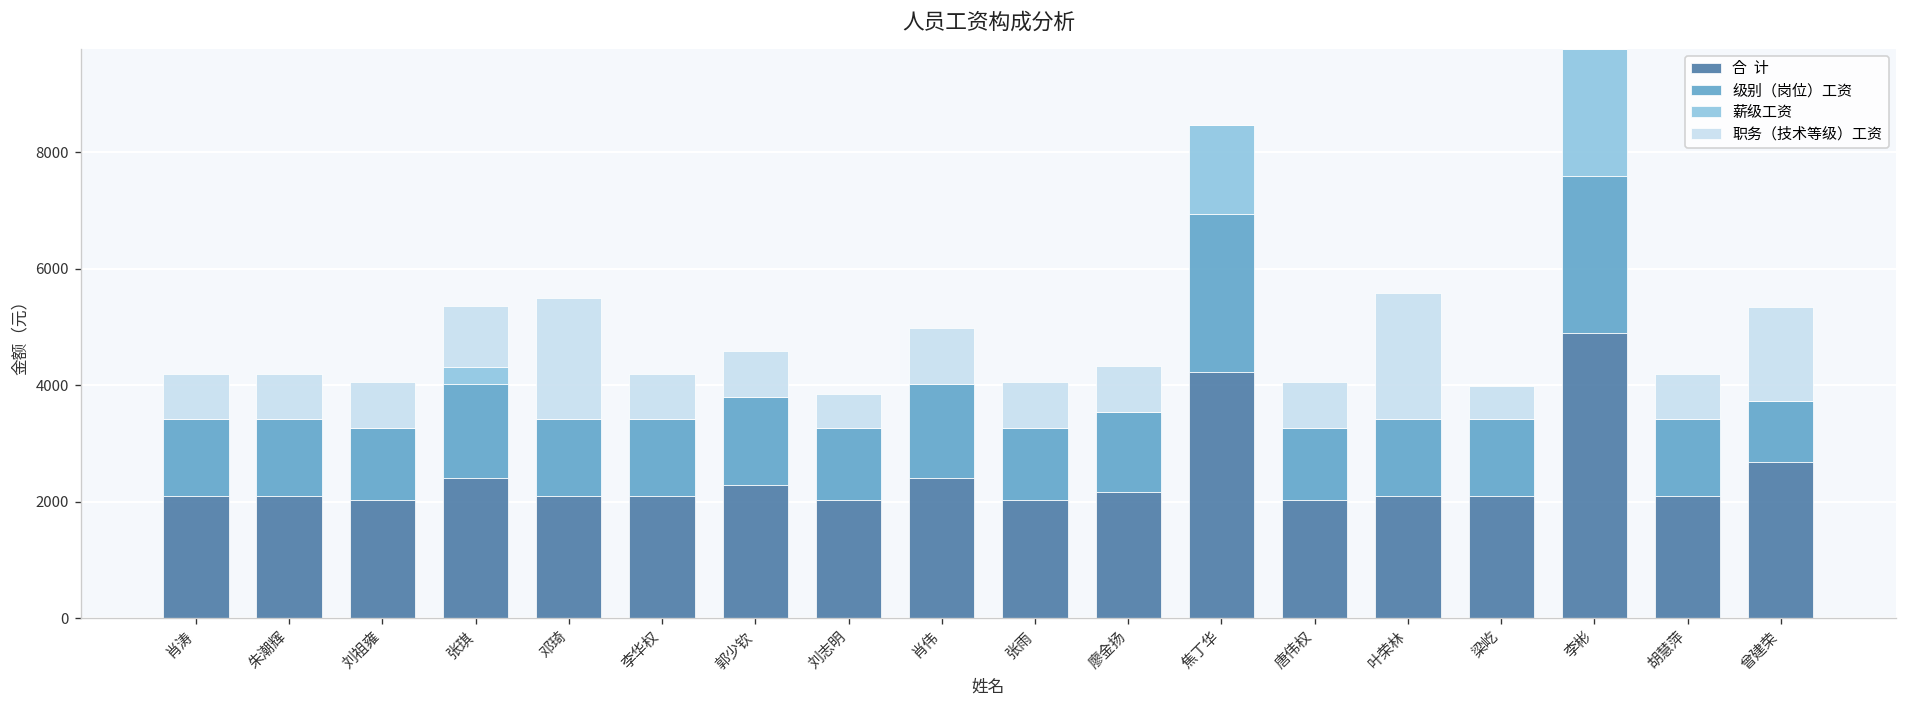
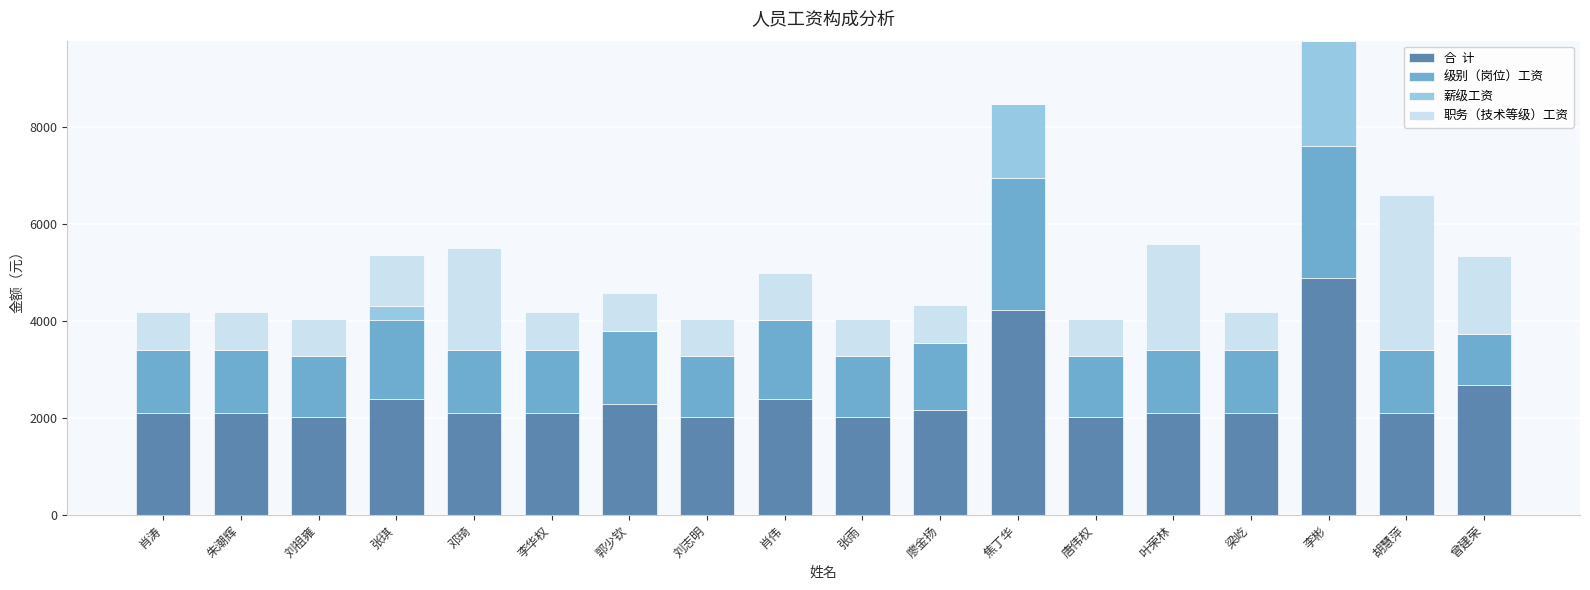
  {
    "薪级工资": {
      "肖涛": 0,
      "朱潮辉": 0,
      "刘祖雍": 0,
      "张琪": 300,
      "邓琦": 0,
      "李华权": 0,
      "郭少钦": 0,
      "刘志明": 0,
      "肖伟": 0,
      "张雨": 0,
      "廖金扬": 0,
      "焦丁华": 1500,
      "唐伟权": 0,
      "叶荣林": 0,
      "梁屹": 0,
      "李彬": 2200,
      "胡慧萍": 0,
      "曾建荣": 0
    },
    "职务（技术等级）工资": {
      "肖涛": 800,
      "朱潮辉": 800,
      "刘祖雍": 800,
      "张琪": 1100,
      "邓琦": 2100,
      "李华权": 800,
      "郭少钦": 800,
-     "刘志明": 600,
+     "刘志明": 800,
      "肖伟": 1000,
      "张雨": 800,
      "廖金扬": 800,
      "焦丁华": 0,
      "唐伟权": 800,
      "叶荣林": 2200,
-     "梁屹": 600,
+     "梁屹": 800,
      "李彬": 0,
-     "胡慧萍": 800,
+     "胡慧萍": 3200,
      "曾建荣": 1600
    }
  }
